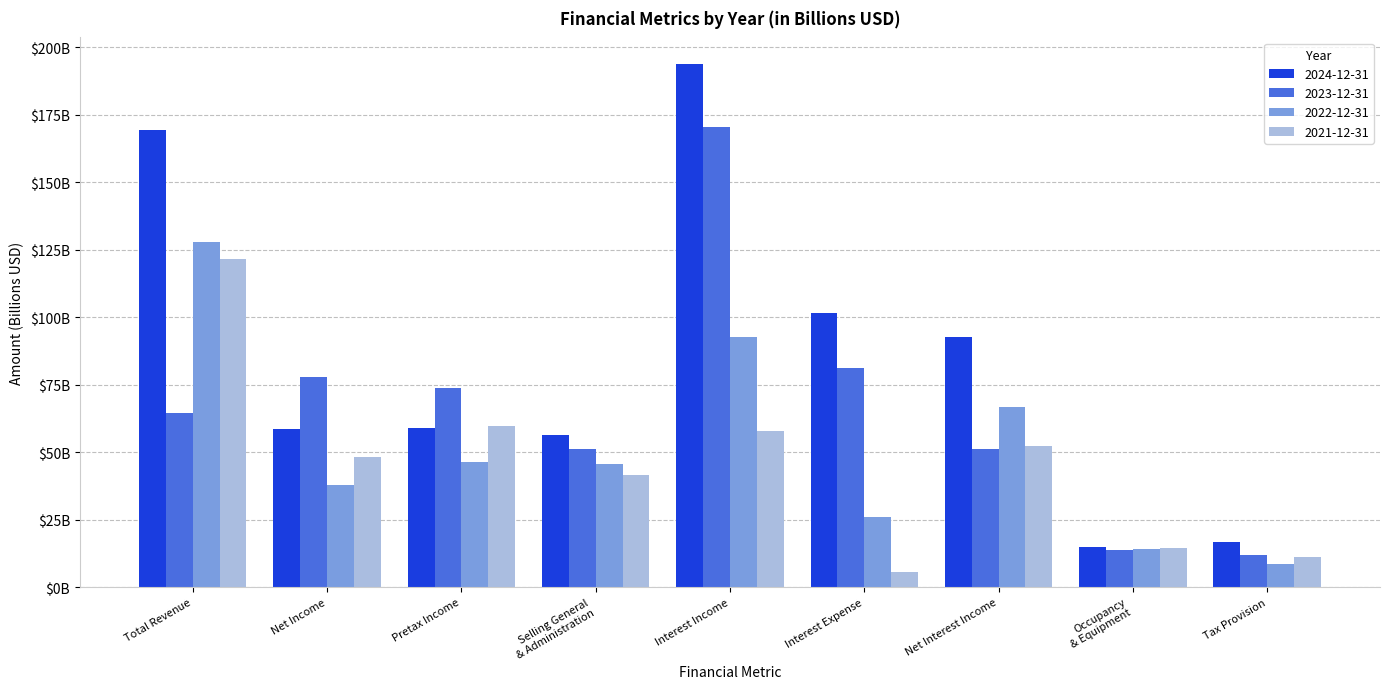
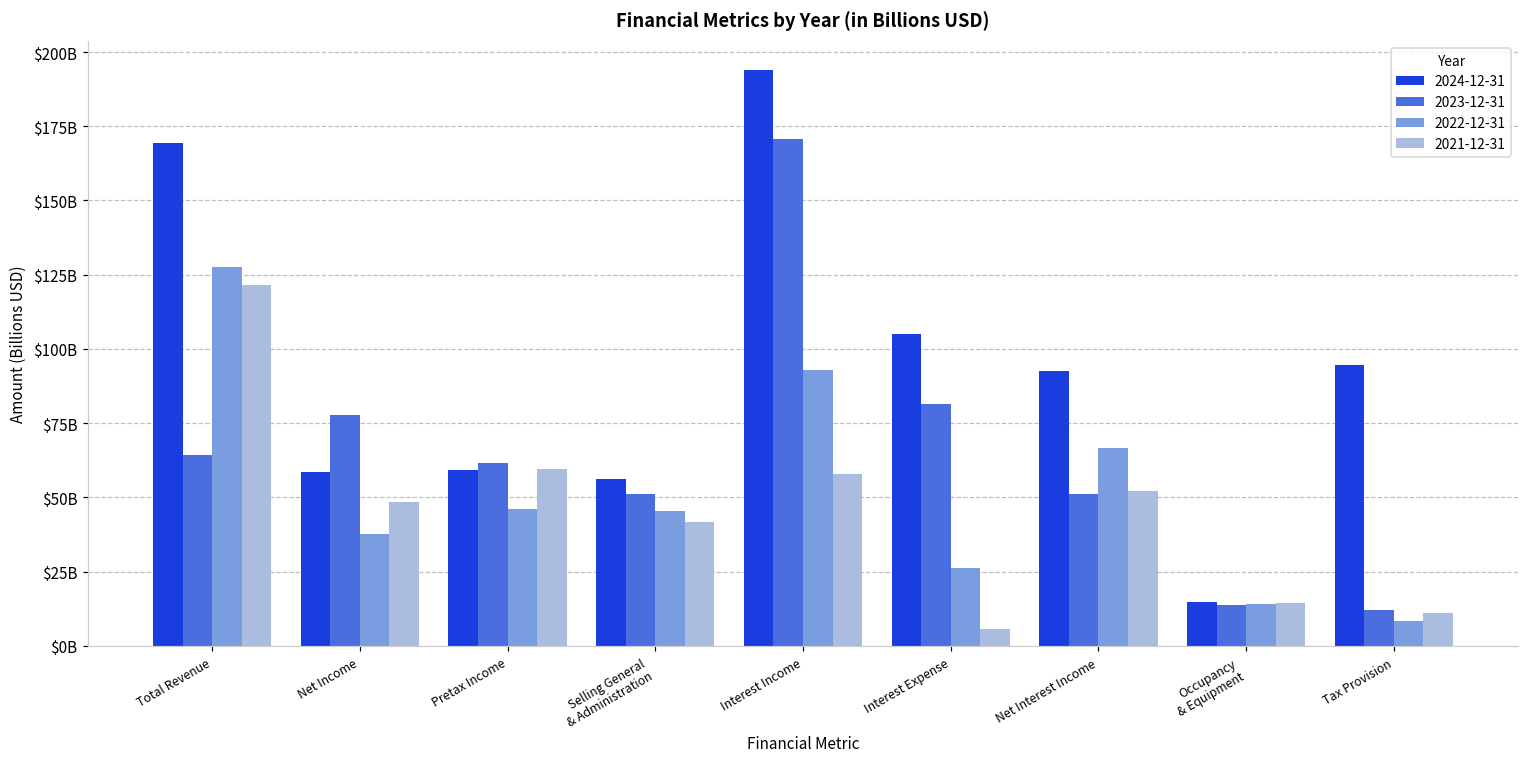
  {
    "2024-12-31": {
      "Total Revenue": "$169000000000",
      "Net Income": "$58000000000",
      "Pretax Income": "$59000000000",
      "Selling General & Administration": "$56000000000",
      "Interest Income": "$194000000000",
-     "Interest Expense": "$101000000000",
+     "Interest Expense": "$105000000000",
      "Net Interest Income": "$93000000000",
      "Occupancy & Equipment": "$15000000000",
-     "Tax Provision": "$17000000000"
+     "Tax Provision": "$95000000000"
    },
    "2023-12-31": {
      "Total Revenue": "$64000000000",
      "Net Income": "$78000000000",
-     "Pretax Income": "$74000000000",
+     "Pretax Income": "$62000000000",
      "Selling General & Administration": "$51000000000",
      "Interest Income": "$171000000000",
      "Interest Expense": "$81000000000",
      "Net Interest Income": "$51000000000",
      "Occupancy & Equipment": "$14000000000",
      "Tax Provision": "$12000000000"
    }
  }
